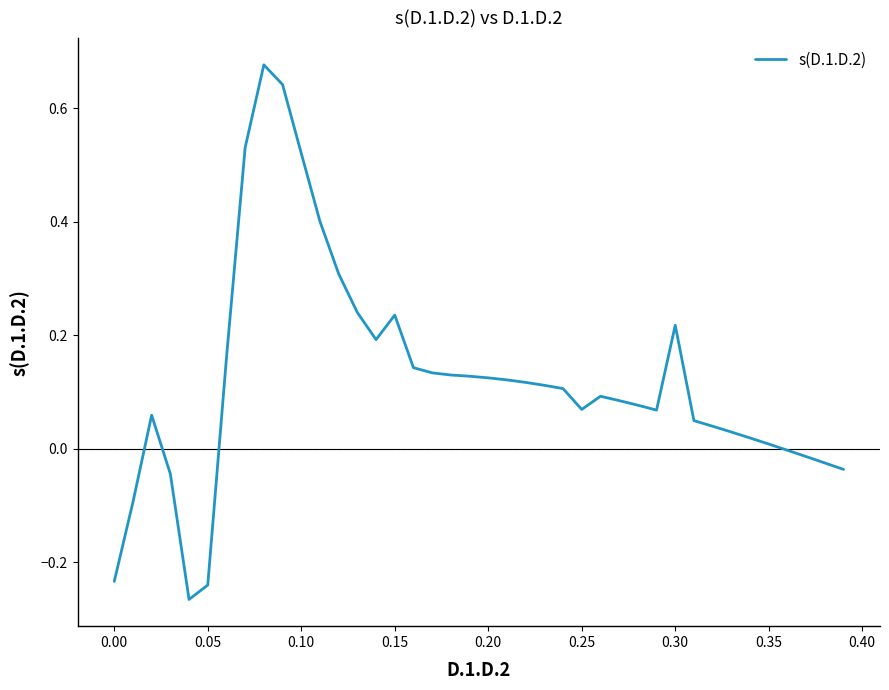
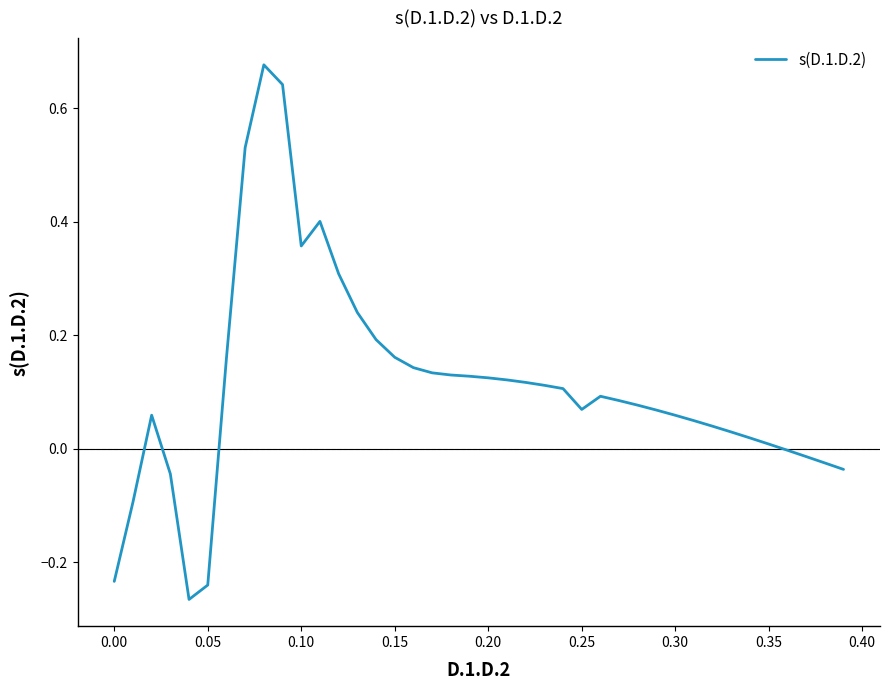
  {
    "0.00": -0.23,
    "0.05": -0.24,
-   "0.10": 0.52,
-   "0.15": 0.24,
+   "0.10": 0.36,
+   "0.15": 0.16,
    "0.20": 0.12,
    "0.25": 0.07,
-   "0.30": 0.22,
+   "0.30": 0.06,
    "0.35": 0.01
  }
